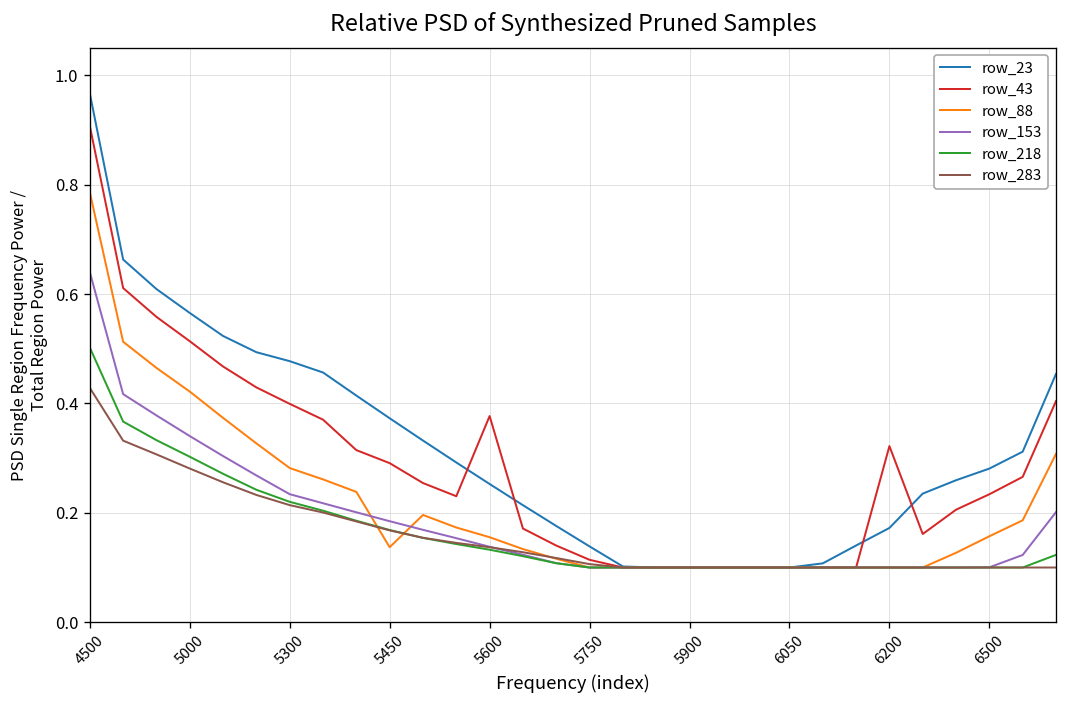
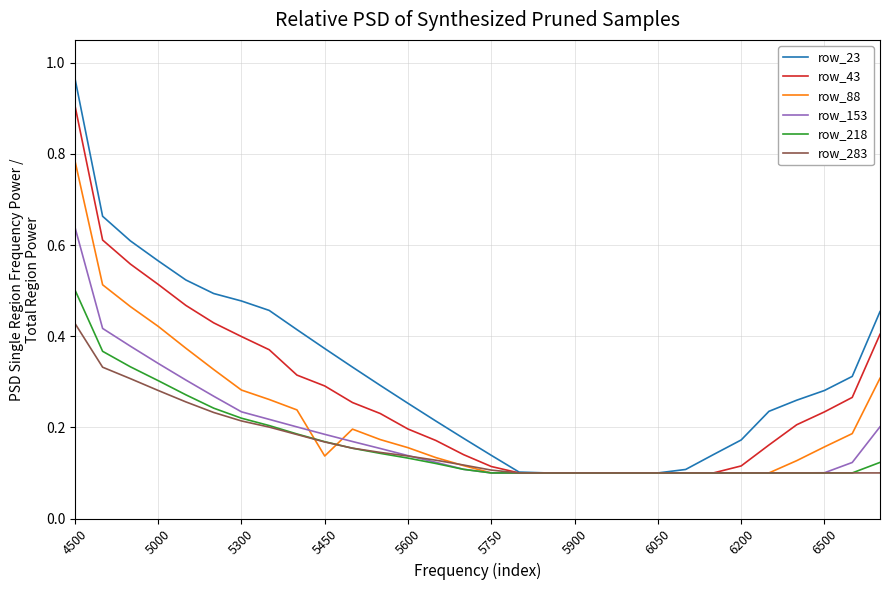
  {
    "row_23": {
      "4500": 0.97,
      "5000": 0.57,
      "5300": 0.48,
      "5450": 0.37,
      "5600": 0.25,
      "5750": 0.14,
      "6200": 0.17,
      "6500": 0.28
    },
    "row_43": {
      "4500": 0.91,
      "5000": 0.51,
      "5300": 0.40,
      "5450": 0.29,
-     "5600": 0.38,
+     "5600": 0.20,
      "5750": 0.11,
-     "6200": 0.32,
+     "6200": 0.12,
      "6500": 0.23
    },
    "row_88": {
      "4500": 0.79,
      "5000": 0.42,
      "5300": 0.28,
      "5450": 0.14,
      "5600": 0.16,
      "6500": 0.16
    },
    "row_153": {
      "4500": 0.64,
      "5000": 0.34,
      "5300": 0.23,
      "5450": 0.18
    },
    "row_218": {
      "4500": 0.50,
      "5000": 0.30,
      "5300": 0.22
    },
    "row_283": {
      "4500": 0.43,
      "5000": 0.28,
      "5300": 0.21,
      "5750": 0.11
    }
  }
